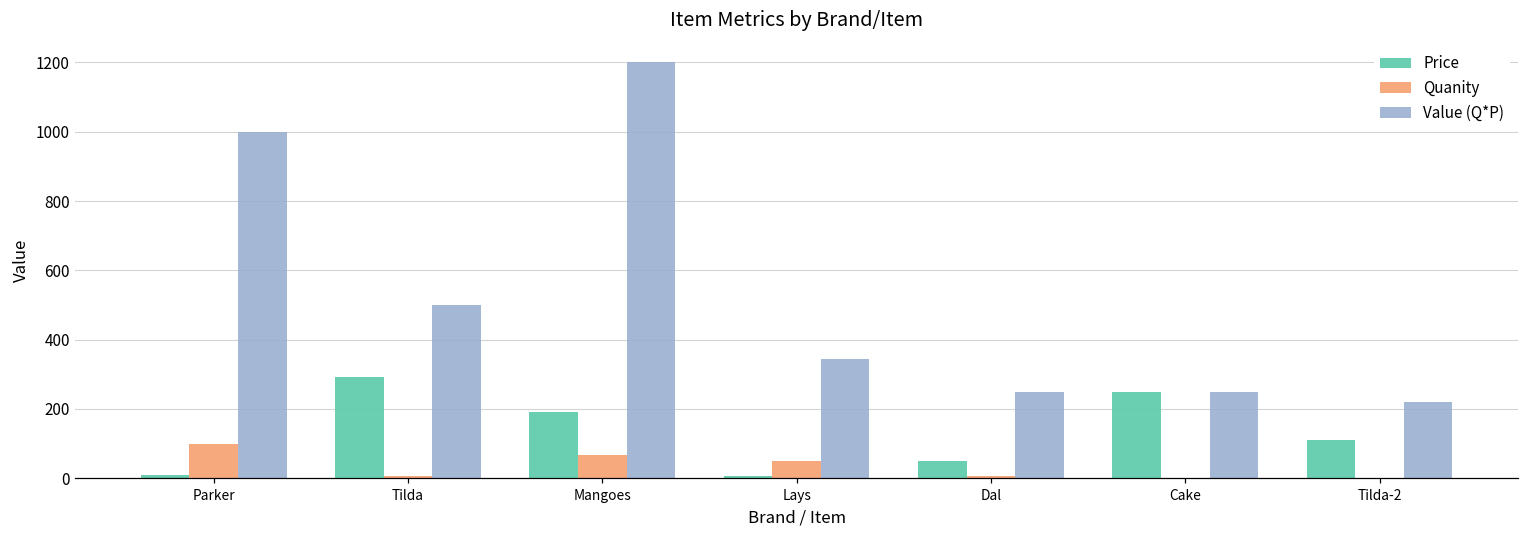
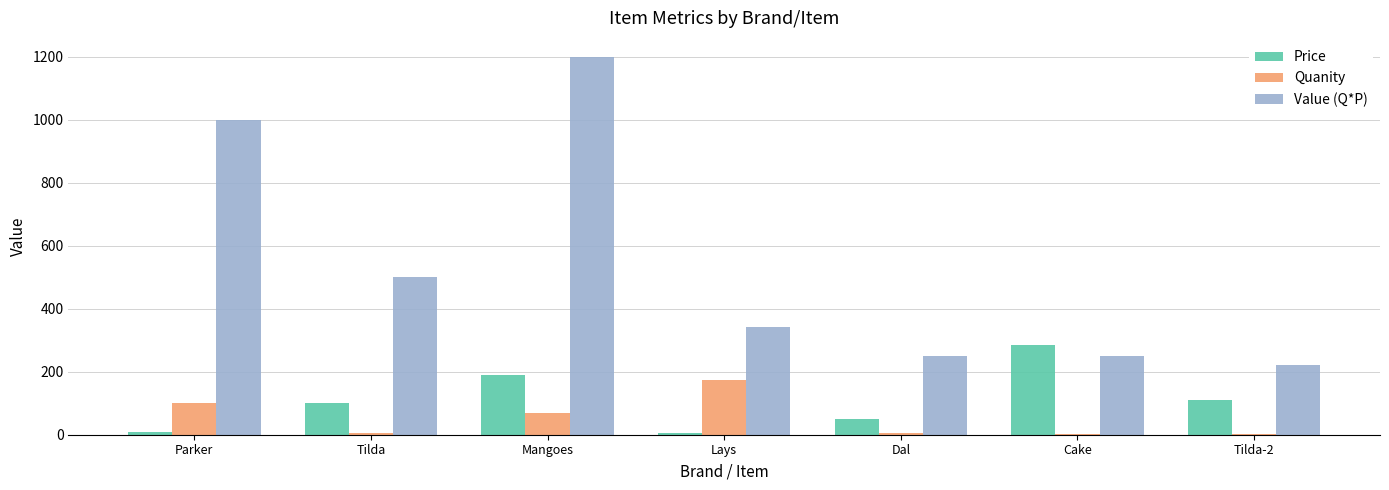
  {
    "Price": {
      "Parker": 10,
-     "Tilda": 290,
+     "Tilda": 100,
      "Mangoes": 190,
      "Dal": 50,
-     "Cake": 250,
+     "Cake": 290,
      "Tilda-2": 110
    },
    "Quanity": {
      "Parker": 100,
      "Mangoes": 70,
-     "Lays": 50
+     "Lays": 180
    },
    "Value (Q*P)": {
      "Parker": 1000,
      "Tilda": 500,
      "Mangoes": 1200,
      "Lays": 340,
      "Dal": 250,
      "Cake": 250,
      "Tilda-2": 220
    }
  }
